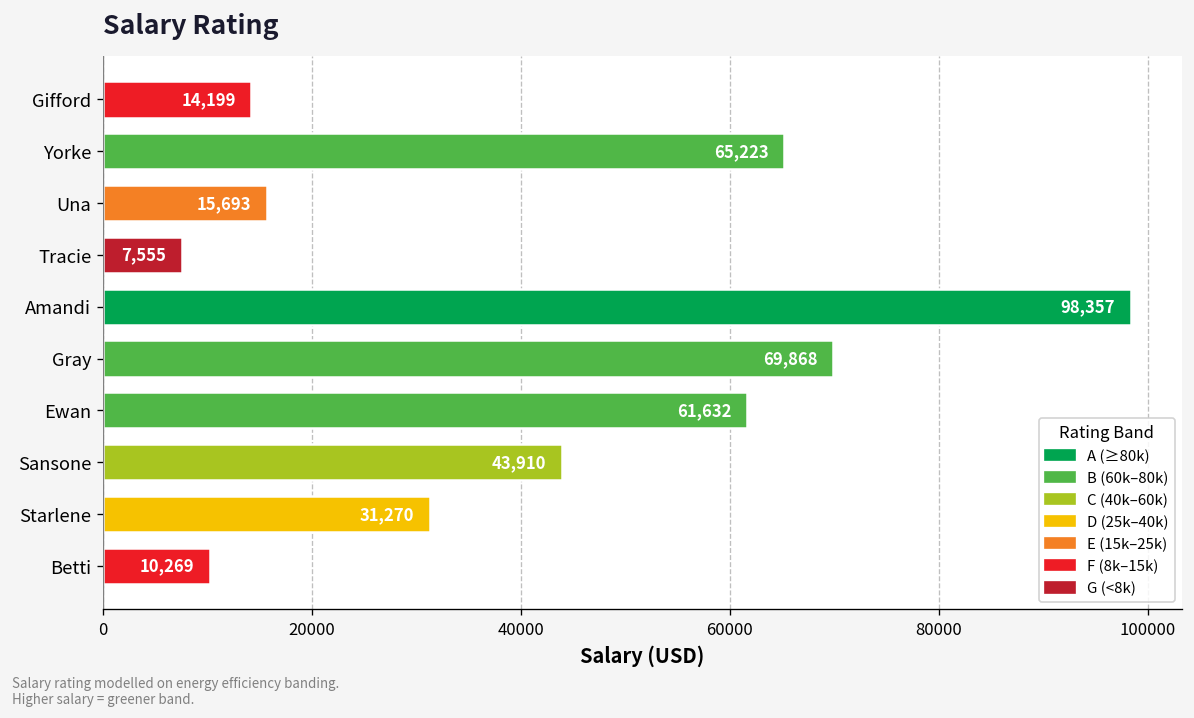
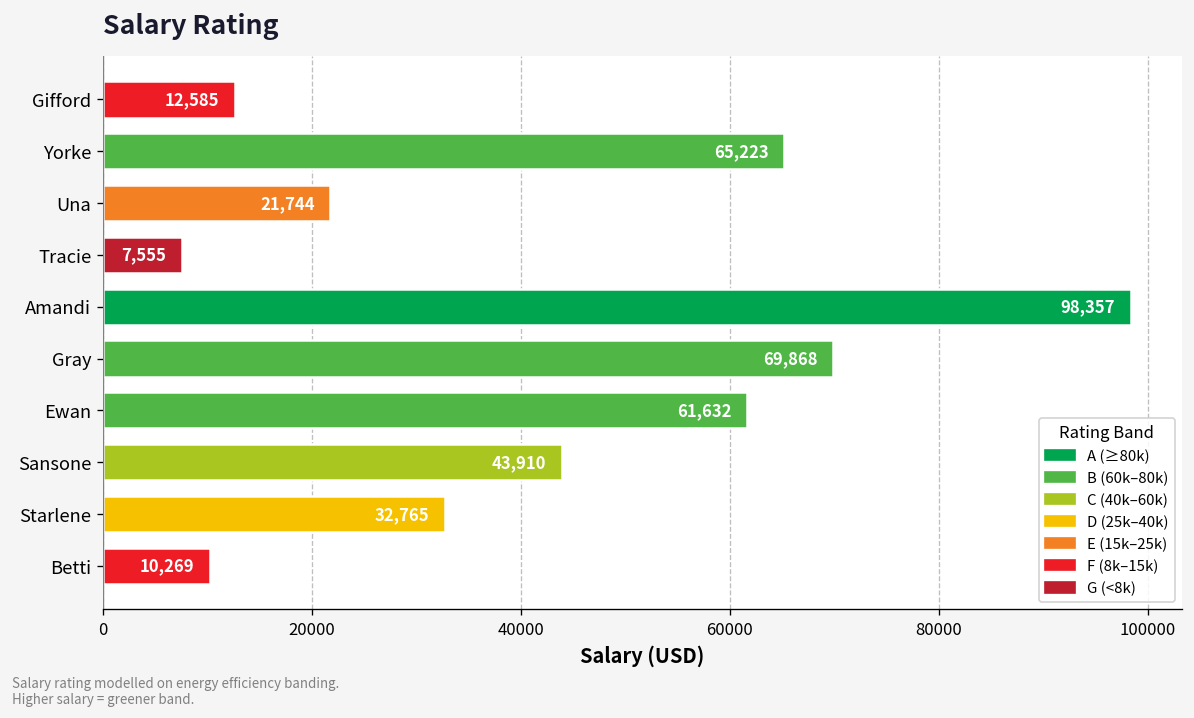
  {
-   "Gifford": "14,199",
+   "Gifford": "12,585",
    "Yorke": "65,223",
-   "Una": "15,693",
+   "Una": "21,744",
    "Tracie": "7,555",
    "Amandi": "98,357",
    "Gray": "69,868",
    "Ewan": "61,632",
    "Sansone": "43,910",
-   "Starlene": "31,270",
+   "Starlene": "32,765",
    "Betti": "10,269"
  }
